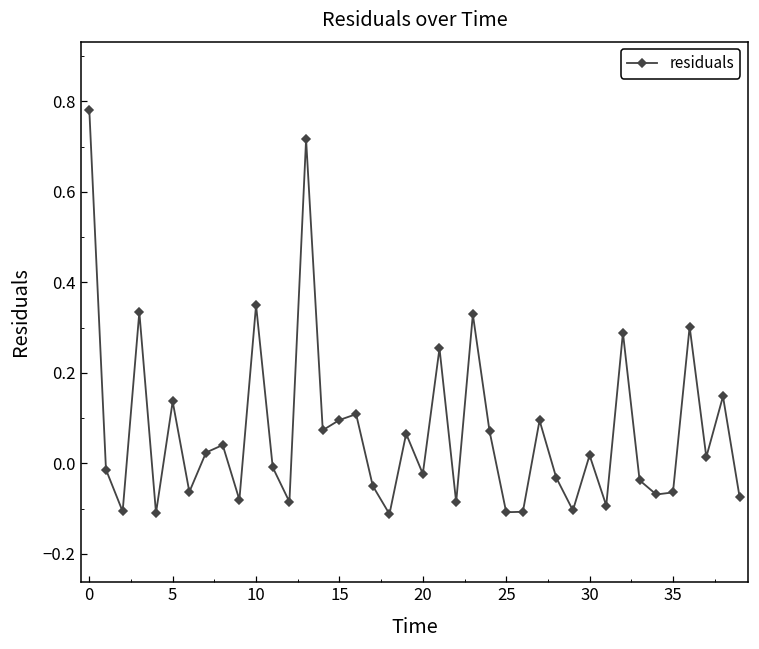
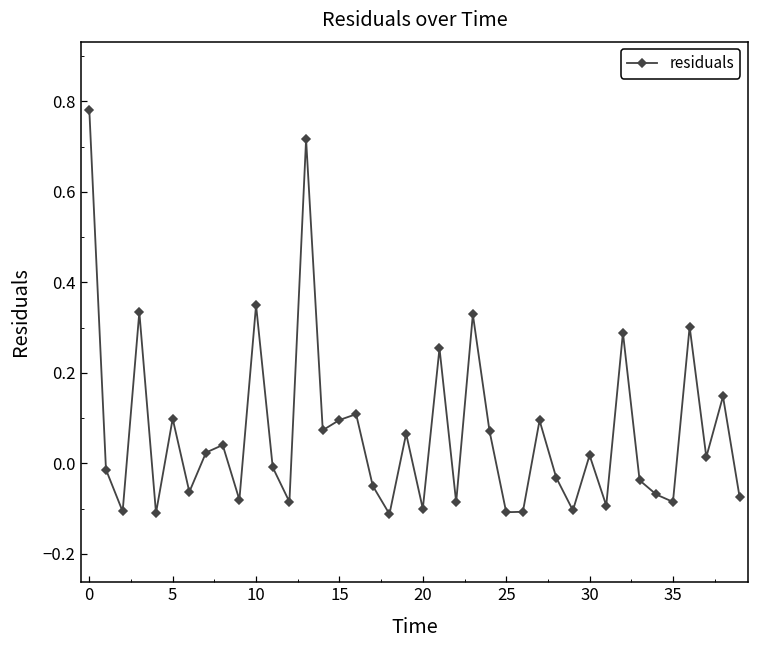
  {
    "0": 0.78,
-   "5": 0.14,
+   "5": 0.10,
    "10": 0.35,
    "15": 0.10,
-   "20": -0.02,
+   "20": -0.10,
    "25": -0.11,
    "30": 0.02,
-   "35": -0.06
+   "35": -0.09
  }
